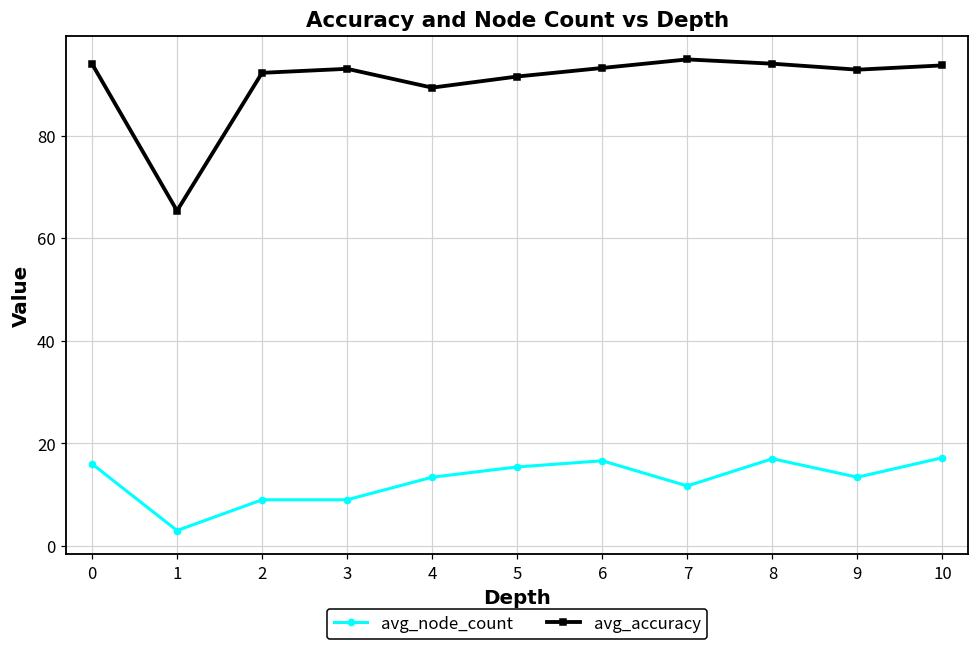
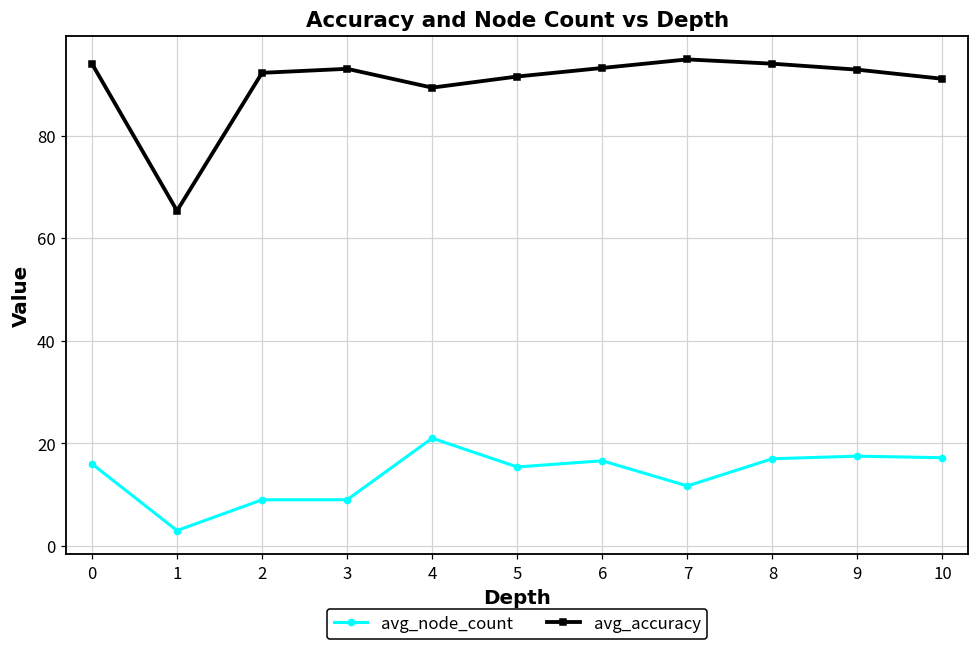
  {
    "avg_node_count": {
      "0": 16,
      "1": 3,
      "2": 9,
      "3": 9,
-     "4": 13,
+     "4": 21,
      "5": 15,
      "6": 17,
      "7": 12,
      "8": 17,
-     "9": 13,
+     "9": 18,
      "10": 17
    },
    "avg_accuracy": {
      "0": 94,
      "1": 65,
      "2": 92,
      "3": 93,
      "4": 89,
      "5": 92,
      "6": 93,
      "7": 95,
      "8": 94,
      "9": 93,
-     "10": 94
+     "10": 91
    }
  }
